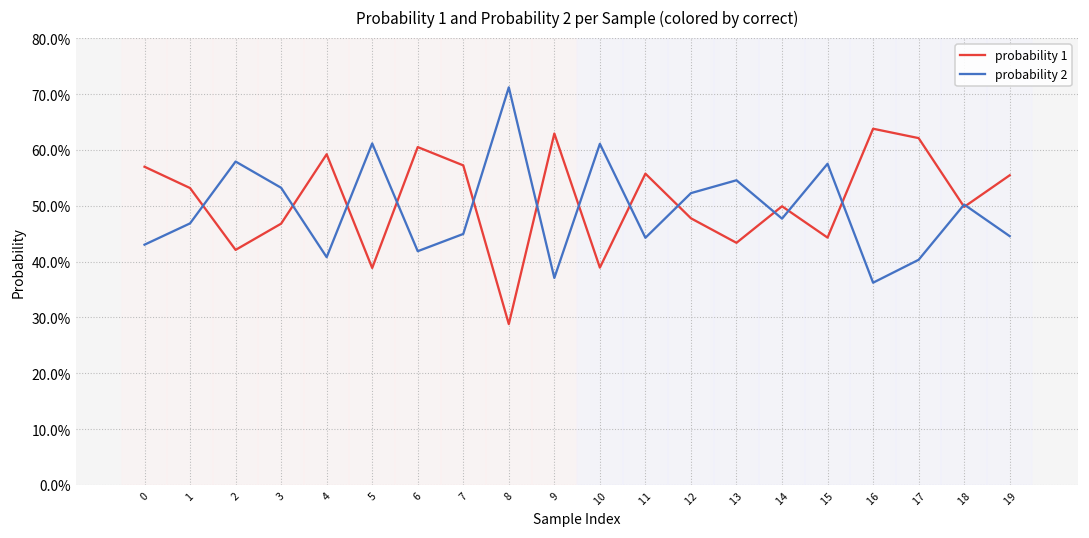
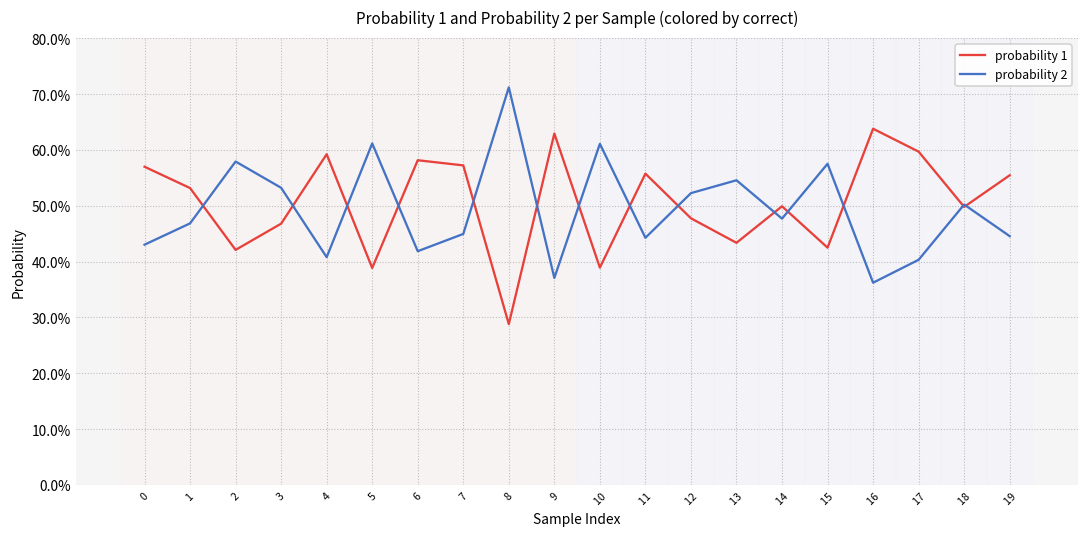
  {
    "probability 1": {
      "0": "57%",
      "1": "53%",
      "2": "42%",
      "3": "47%",
      "4": "59%",
      "5": "39%",
-     "6": "61%",
+     "6": "58%",
      "7": "57%",
      "8": "29%",
      "9": "63%",
      "10": "39%",
      "11": "56%",
      "12": "48%",
      "13": "43%",
      "14": "50%",
-     "15": "44%",
+     "15": "42%",
      "16": "64%",
-     "17": "62%",
+     "17": "60%",
      "19": "55%"
    },
    "probability 2": {
      "0": "43%",
      "1": "47%",
      "2": "58%",
      "3": "53%",
      "4": "41%",
      "5": "61%",
      "6": "42%",
      "7": "45%",
      "8": "71%",
      "9": "37%",
      "10": "61%",
      "11": "44%",
      "12": "52%",
      "13": "55%",
      "14": "48%",
      "15": "58%",
      "16": "36%",
      "17": "40%",
      "19": "45%"
    }
  }
